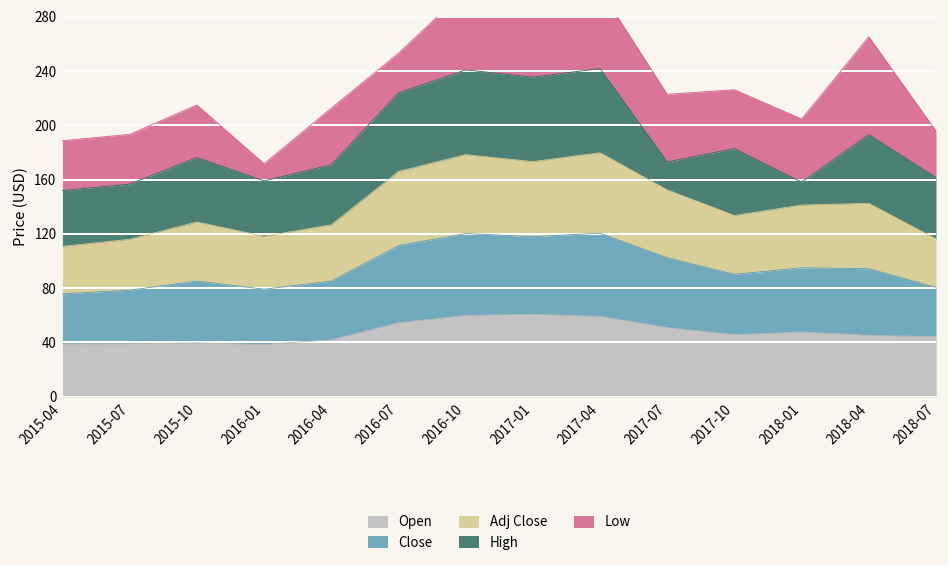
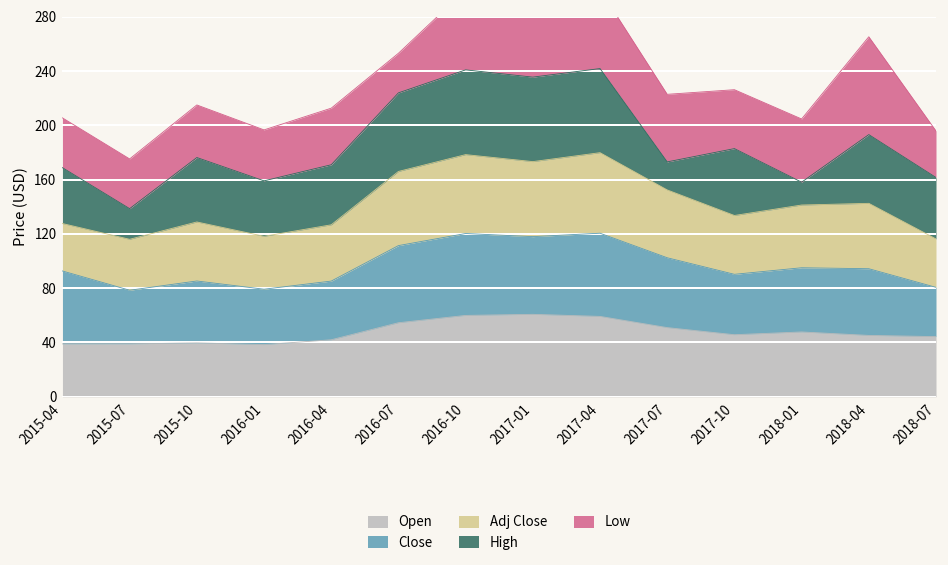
  {
    "Close": {
-     "2015-04": 37,
+     "2015-04": 54,
      "2015-07": 40,
      "2015-10": 46,
      "2016-01": 41,
      "2016-04": 43,
      "2016-07": 57,
      "2016-10": 60,
      "2017-01": 57,
      "2017-04": 61,
      "2017-07": 51,
      "2017-10": 45,
      "2018-01": 47,
      "2018-04": 49,
      "2018-07": 36
    },
    "High": {
      "2015-04": 41,
-     "2015-07": 41,
+     "2015-07": 23,
      "2015-10": 47,
      "2016-01": 41,
      "2016-04": 44,
      "2016-07": 58,
      "2016-10": 62,
      "2017-01": 62,
      "2017-04": 62,
      "2017-07": 21,
      "2017-10": 49,
      "2018-01": 17,
      "2018-04": 51,
      "2018-07": 45
    },
    "Low": {
      "2015-04": 37,
      "2015-07": 37,
      "2015-10": 39,
-     "2016-01": 13,
+     "2016-01": 38,
      "2016-04": 42,
      "2016-07": 29,
      "2017-07": 50,
      "2017-10": 43,
      "2018-01": 47,
      "2018-04": 72,
      "2018-07": 34
    }
  }
